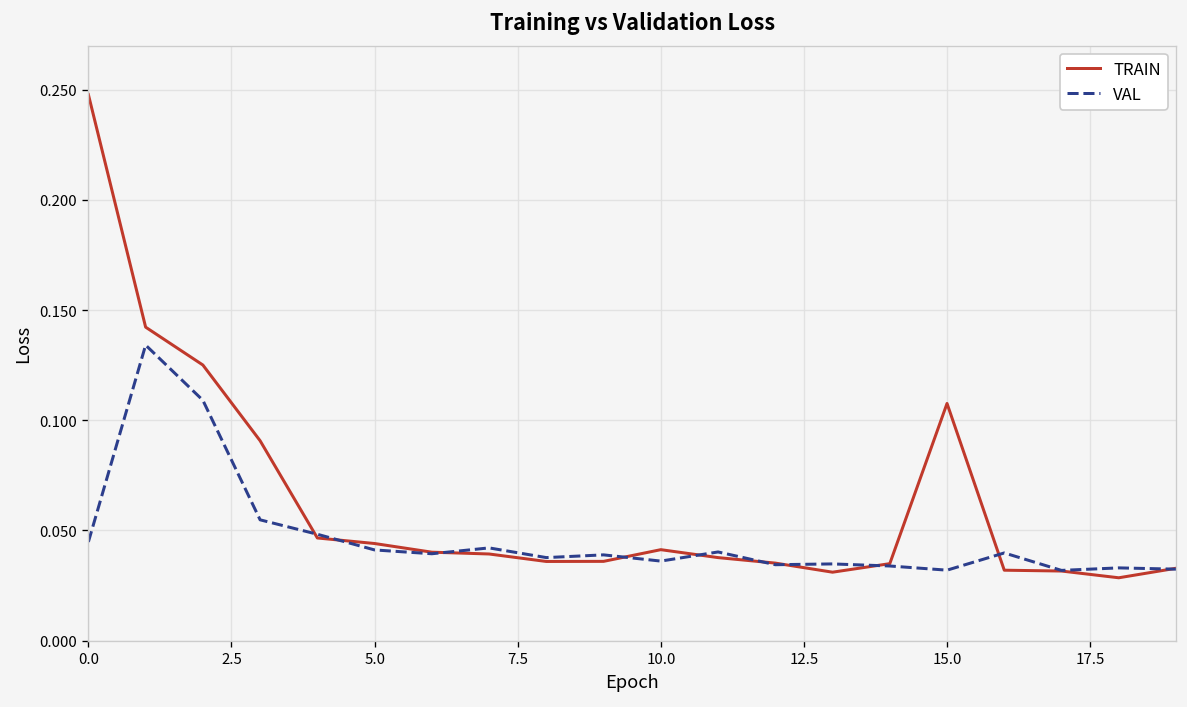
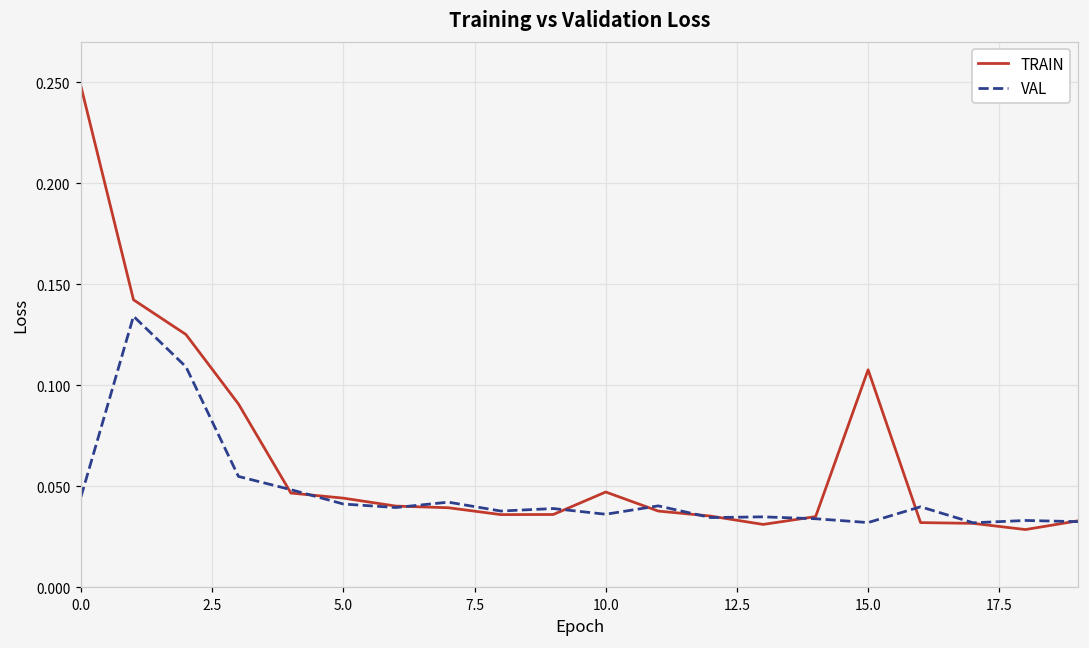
  {
    "TRAIN": {
      "0.0": 0.248,
      "5.0": 0.044,
-     "10.0": 0.041,
+     "10.0": 0.047,
      "15.0": 0.108
    },
    "VAL": {
      "0.0": 0.045,
      "5.0": 0.041,
      "10.0": 0.036,
      "15.0": 0.032
    }
  }
